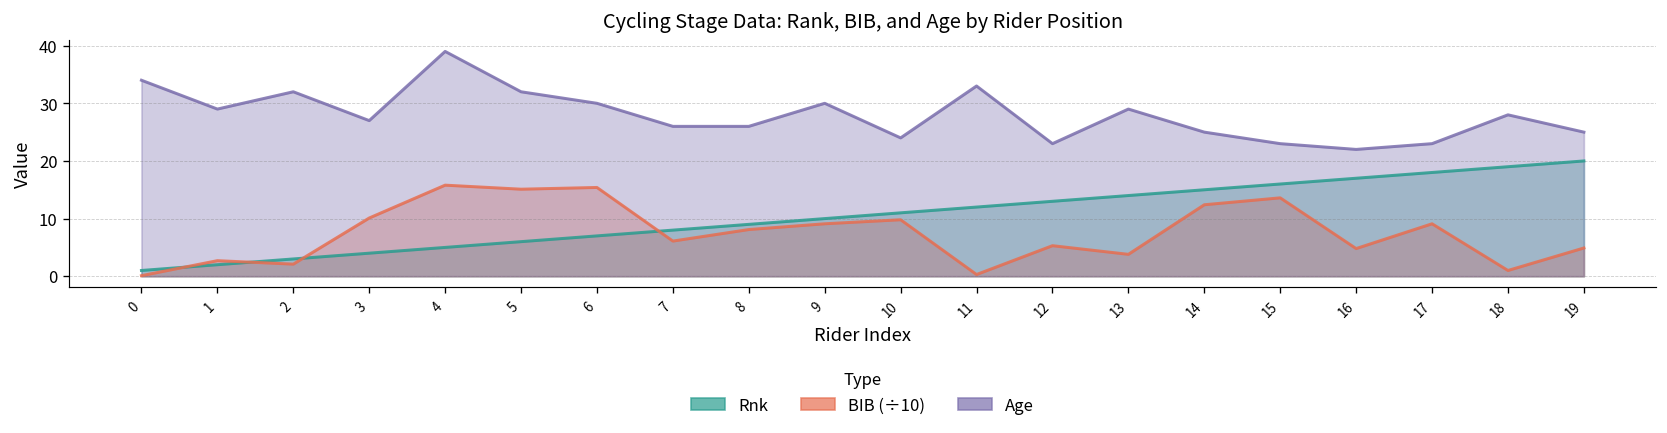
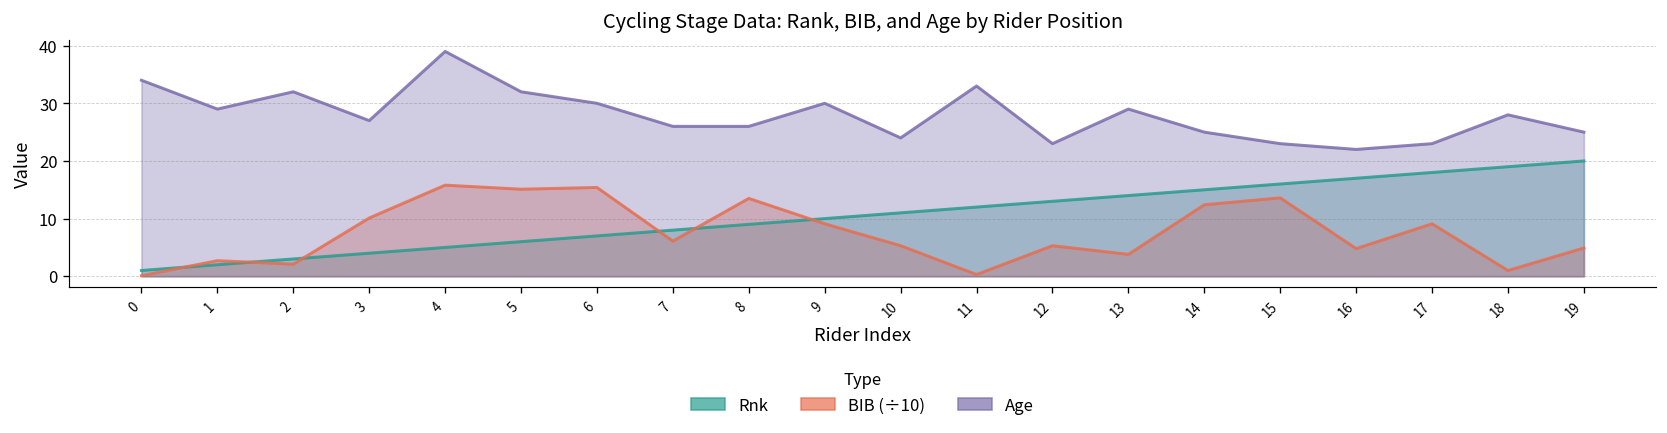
  {
    "BIB (÷10)": {
      "0": 0,
      "1": 3,
      "2": 2,
      "3": 10,
      "4": 16,
      "5": 15,
      "6": 15,
      "7": 6,
-     "8": 8,
+     "8": 14,
      "9": 9,
-     "10": 10,
+     "10": 5,
      "11": 0,
      "12": 5,
      "13": 4,
      "14": 12,
      "15": 14,
      "16": 5,
      "17": 9,
      "18": 1,
      "19": 5
    }
  }
